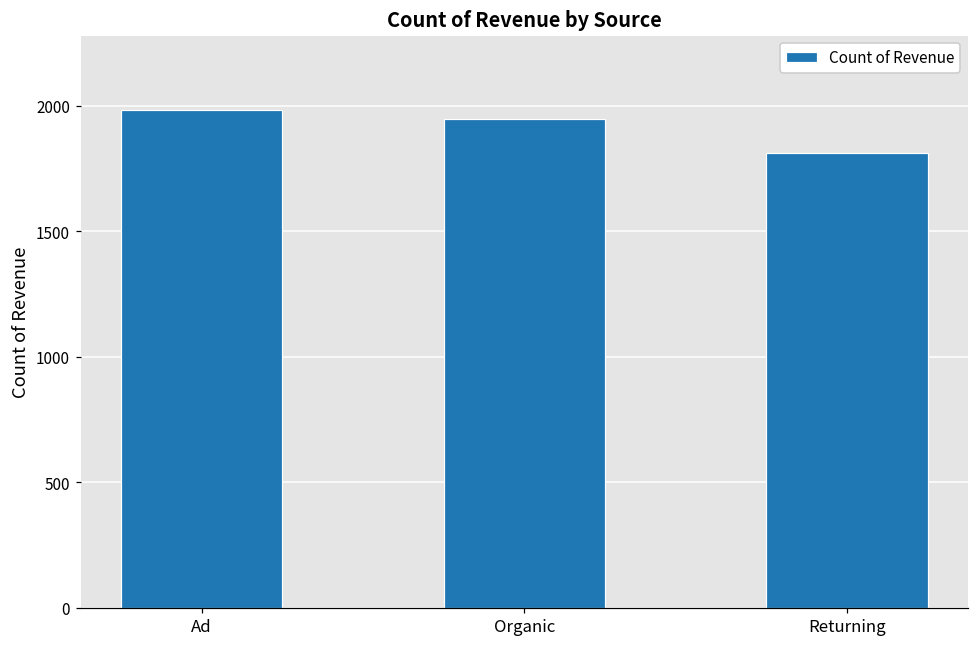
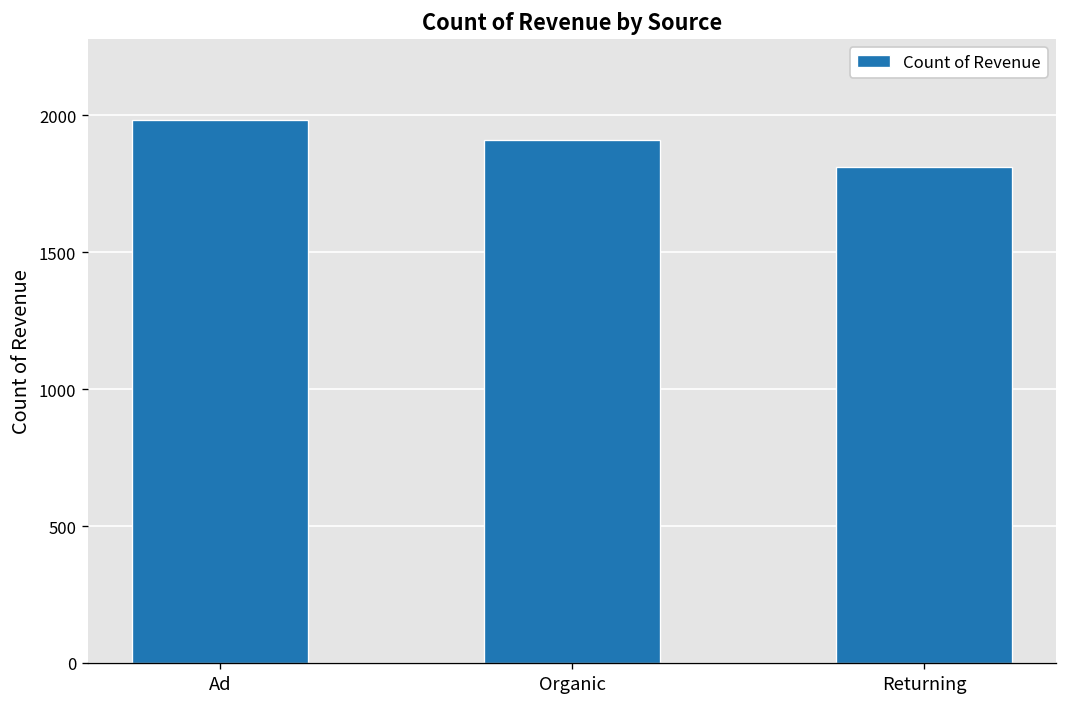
  {
    "Ad": 1980,
-   "Organic": 1950,
+   "Organic": 1910,
    "Returning": 1810
  }
